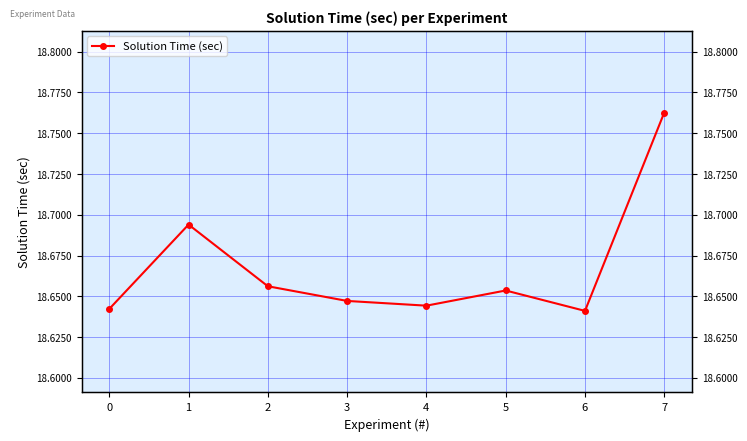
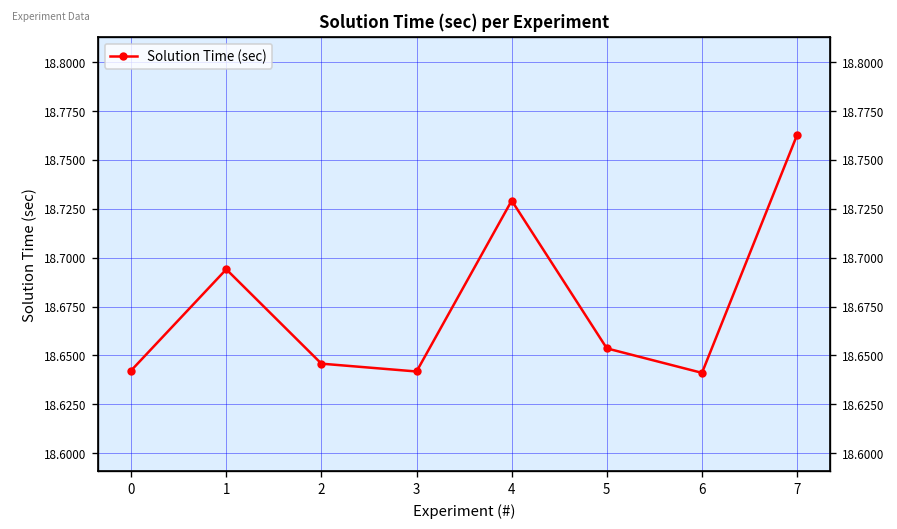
  {
    "0": 18.642,
    "1": 18.694,
-   "2": 18.656,
-   "3": 18.647,
-   "4": 18.644,
+   "2": 18.646,
+   "3": 18.642,
+   "4": 18.729,
    "5": 18.654,
    "6": 18.641,
    "7": 18.763
  }
